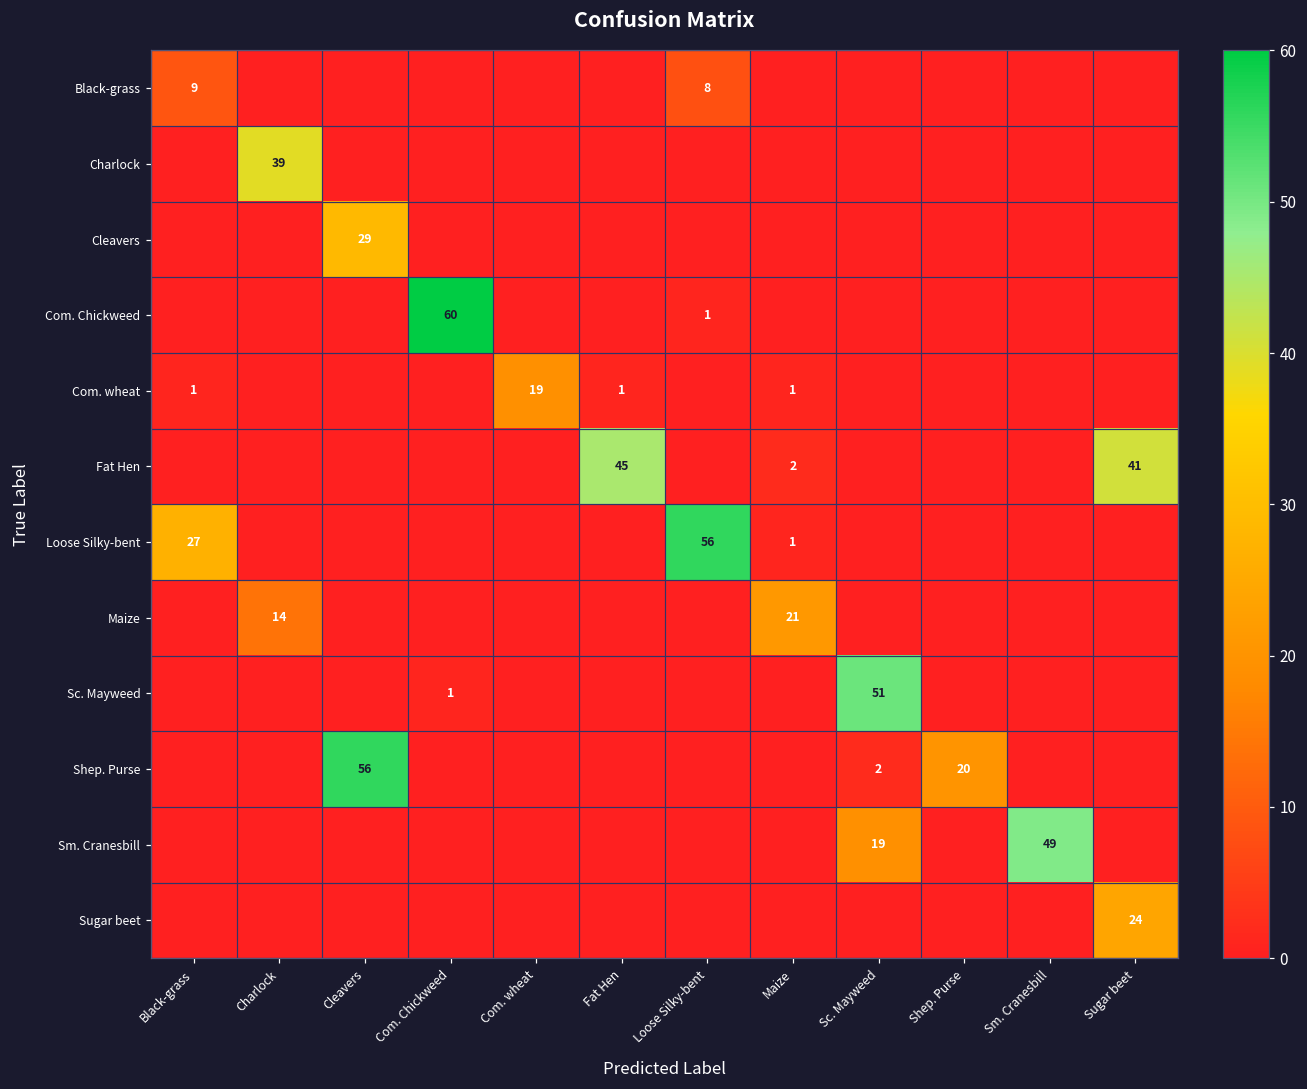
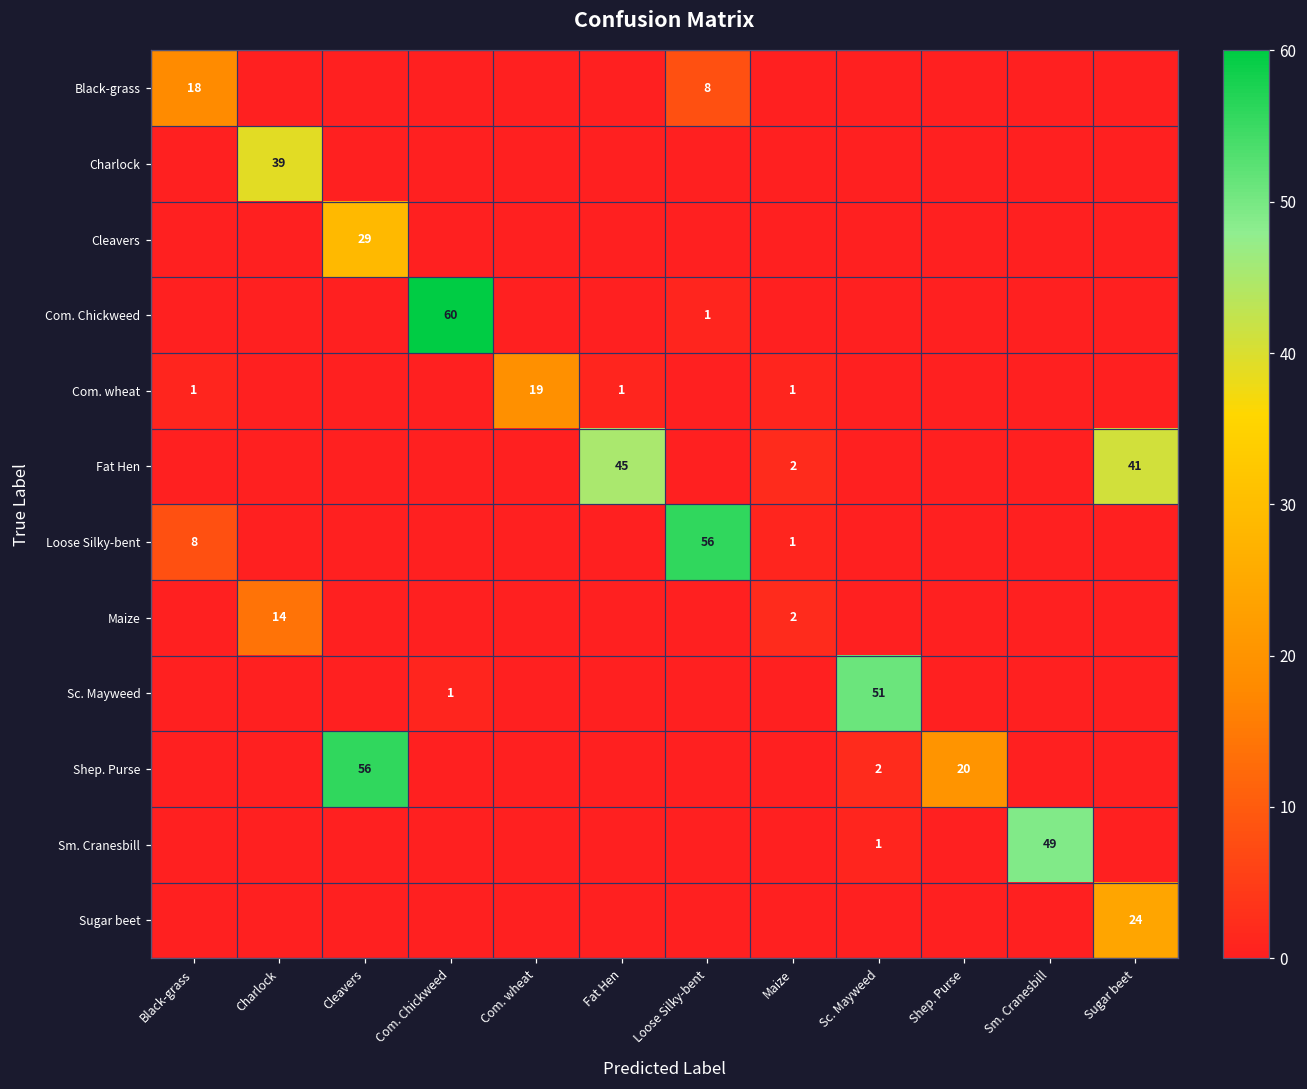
  {
    "Black-grass": {
-     "Black-grass": 9,
+     "Black-grass": 18,
      "Loose Silky-bent": 8
    },
    "Charlock": {
      "Charlock": 39
    },
    "Cleavers": {
      "Cleavers": 29
    },
    "Com. Chickweed": {
      "Com. Chickweed": 60,
      "Loose Silky-bent": 1
    },
    "Com. wheat": {
      "Black-grass": 1,
      "Com. wheat": 19,
      "Fat Hen": 1,
      "Maize": 1
    },
    "Fat Hen": {
      "Fat Hen": 45,
      "Maize": 2,
      "Sugar beet": 41
    },
    "Loose Silky-bent": {
-     "Black-grass": 27,
+     "Black-grass": 8,
      "Loose Silky-bent": 56,
      "Maize": 1
    },
    "Maize": {
      "Charlock": 14,
-     "Maize": 21
+     "Maize": 2
    },
    "Sc. Mayweed": {
      "Com. Chickweed": 1,
      "Sc. Mayweed": 51
    },
    "Shep. Purse": {
      "Cleavers": 56,
      "Sc. Mayweed": 2,
      "Shep. Purse": 20
    },
    "Sm. Cranesbill": {
-     "Sc. Mayweed": 19,
+     "Sc. Mayweed": 1,
      "Sm. Cranesbill": 49
    },
    "Sugar beet": {
      "Sugar beet": 24
    }
  }
